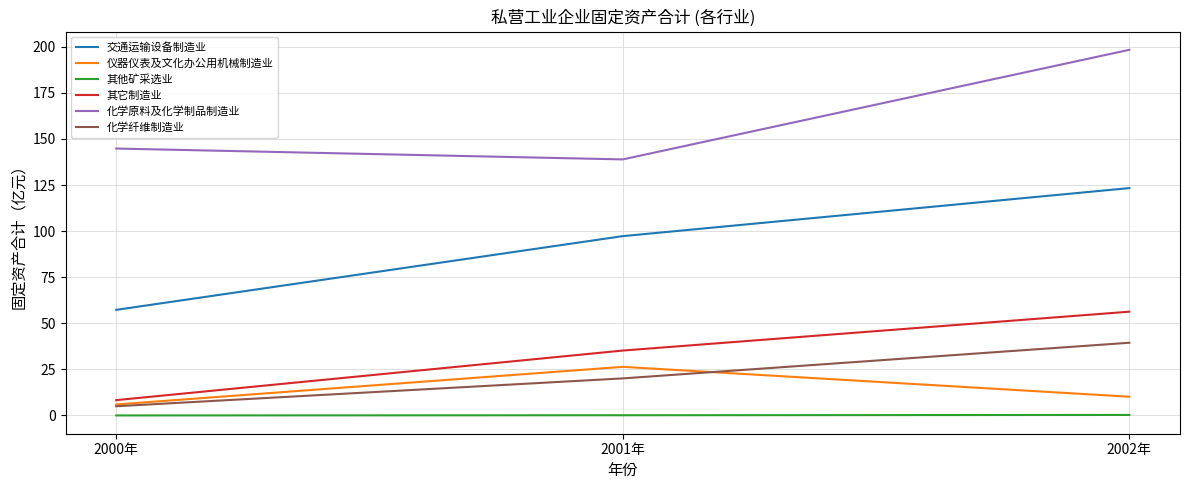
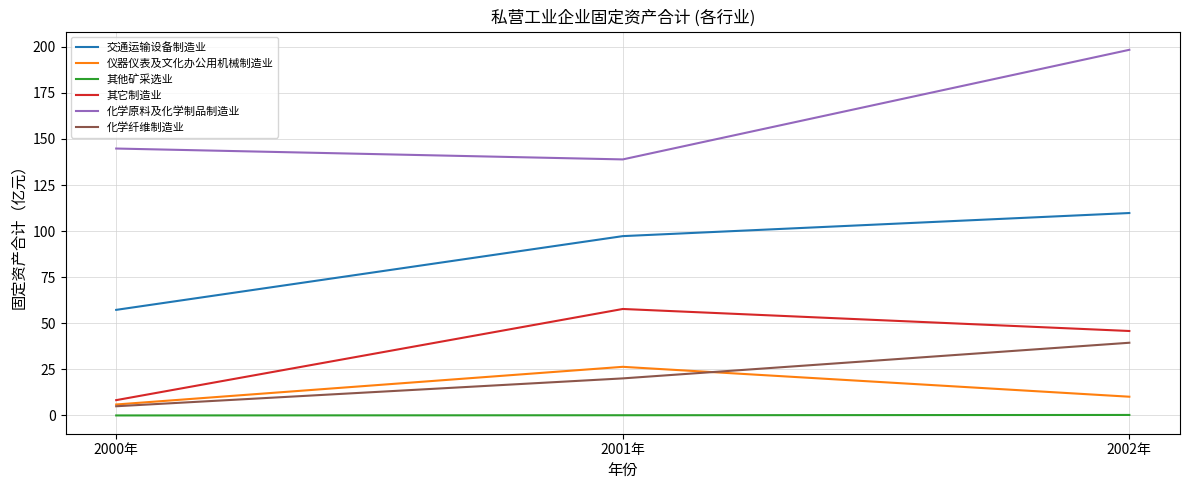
  {
    "交通运输设备制造业": {
      "2000年": 57,
      "2001年": 97,
-     "2002年": 123
+     "2002年": 110
    },
    "仪器仪表及文化办公用机械制造业": {
      "2001年": 26,
      "2002年": 10
    },
    "其他矿采选业": {
      "2000年": 0,
      "2001年": 0,
      "2002年": 0
    },
    "其它制造业": {
      "2000年": 8,
-     "2001年": 35,
-     "2002年": 56
+     "2001年": 58,
+     "2002年": 46
    },
    "化学原料及化学制品制造业": {
      "2000年": 145,
      "2001年": 139,
      "2002年": 198
    },
    "化学纤维制造业": {
      "2001年": 20,
      "2002年": 39
    }
  }
